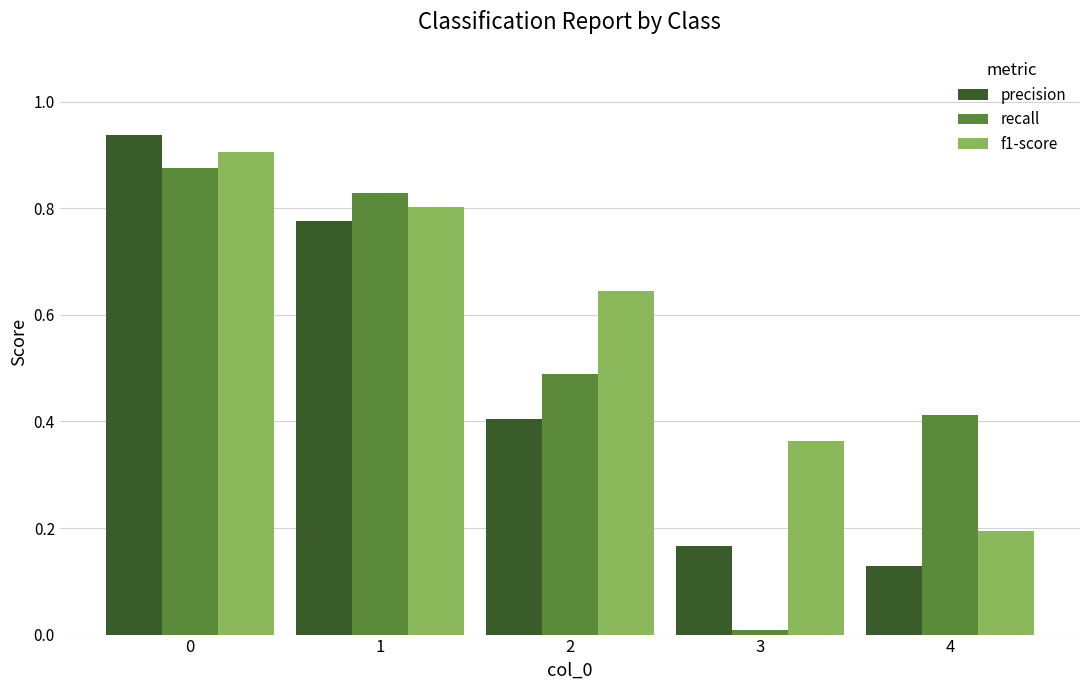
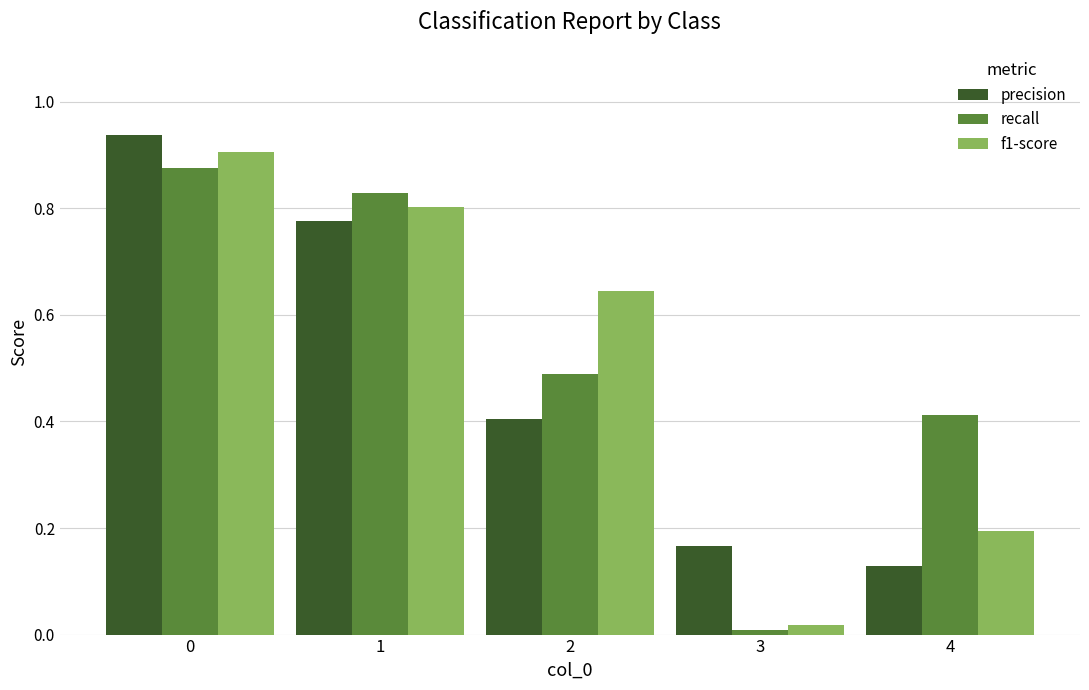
  {
    "f1-score": {
      "0": 0.91,
      "1": 0.80,
      "2": 0.64,
-     "3": 0.36,
+     "3": 0.02,
      "4": 0.20
    }
  }
